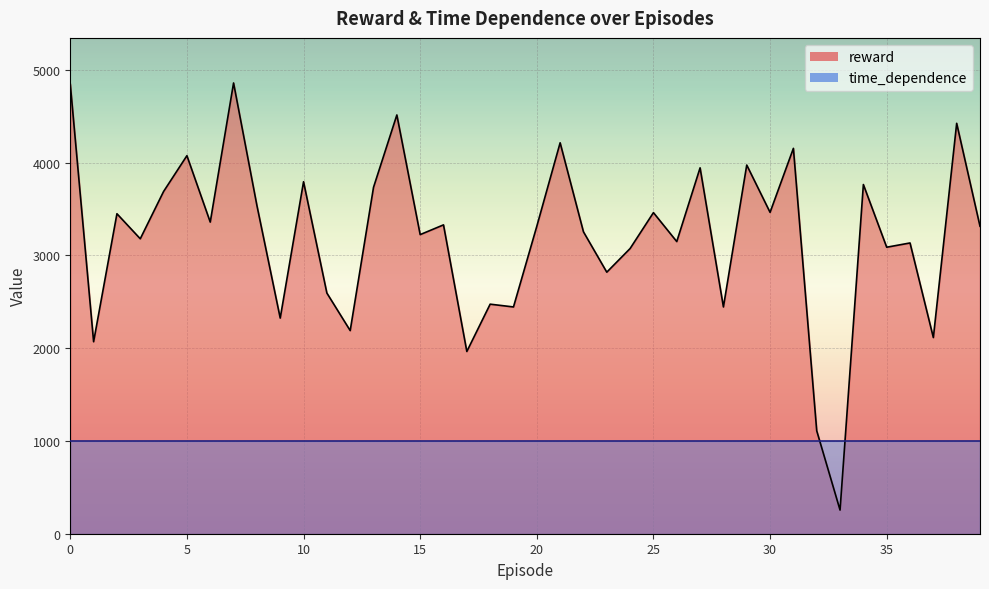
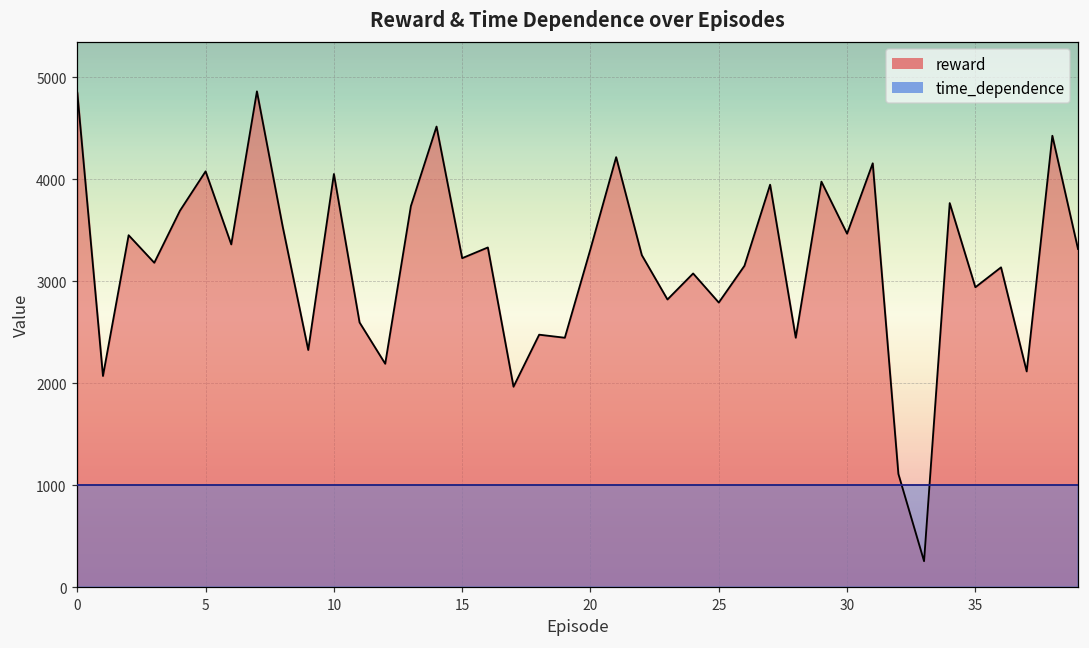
  {
    "reward": {
      "0": 4800,
      "5": 4100,
-     "10": 3800,
+     "10": 4100,
      "15": 3200,
      "20": 3300,
-     "25": 3500,
+     "25": 2800,
      "30": 3500,
-     "35": 3100
+     "35": 2900
    },
    "time_dependence": {
      "0": 1000,
      "5": 1000,
      "10": 1000,
      "15": 1000,
      "20": 1000,
      "25": 1000,
      "30": 1000,
      "35": 1000
    }
  }
